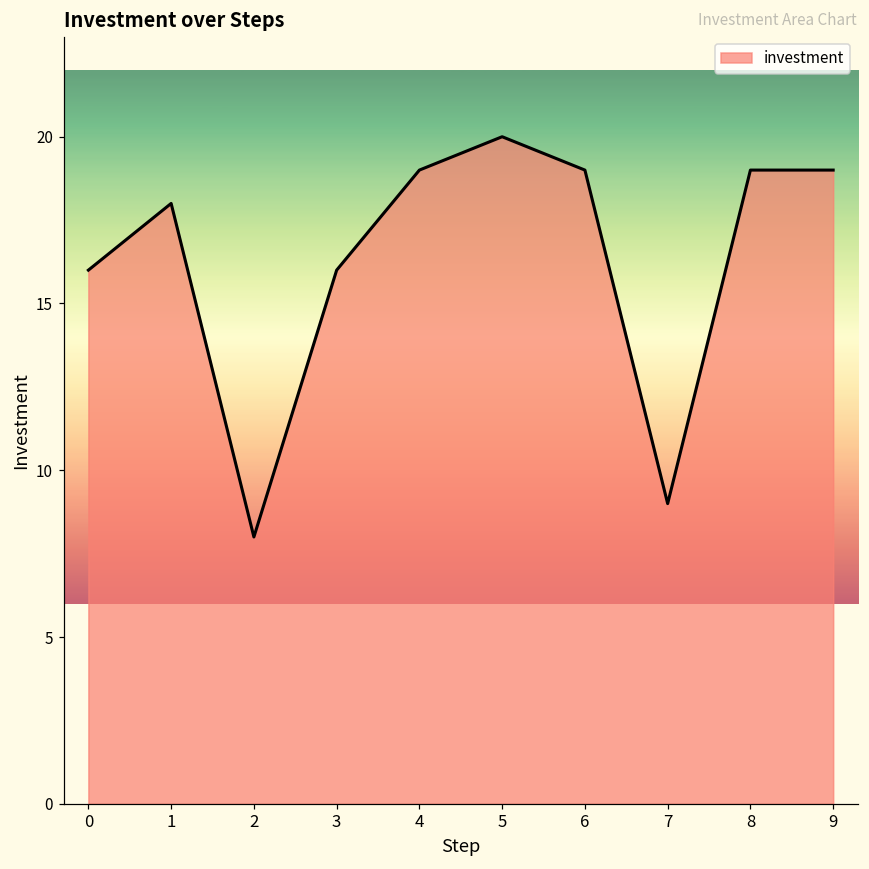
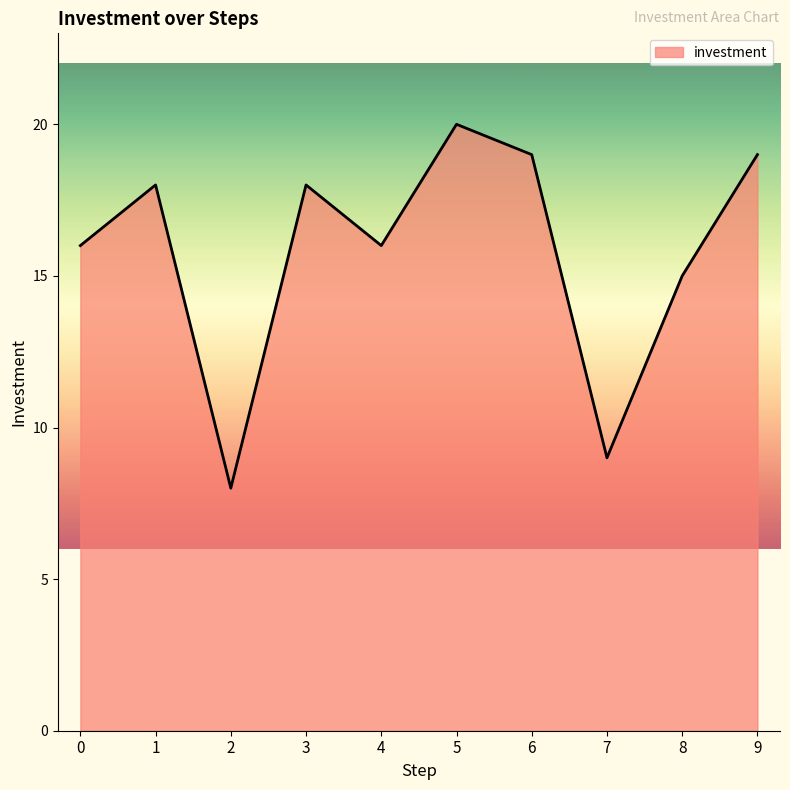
  {
    "0": 16,
    "1": 18,
    "2": 8,
-   "3": 16,
-   "4": 19,
+   "3": 18,
+   "4": 16,
    "5": 20,
    "6": 19,
    "7": 9,
-   "8": 19,
+   "8": 15,
    "9": 19
  }
